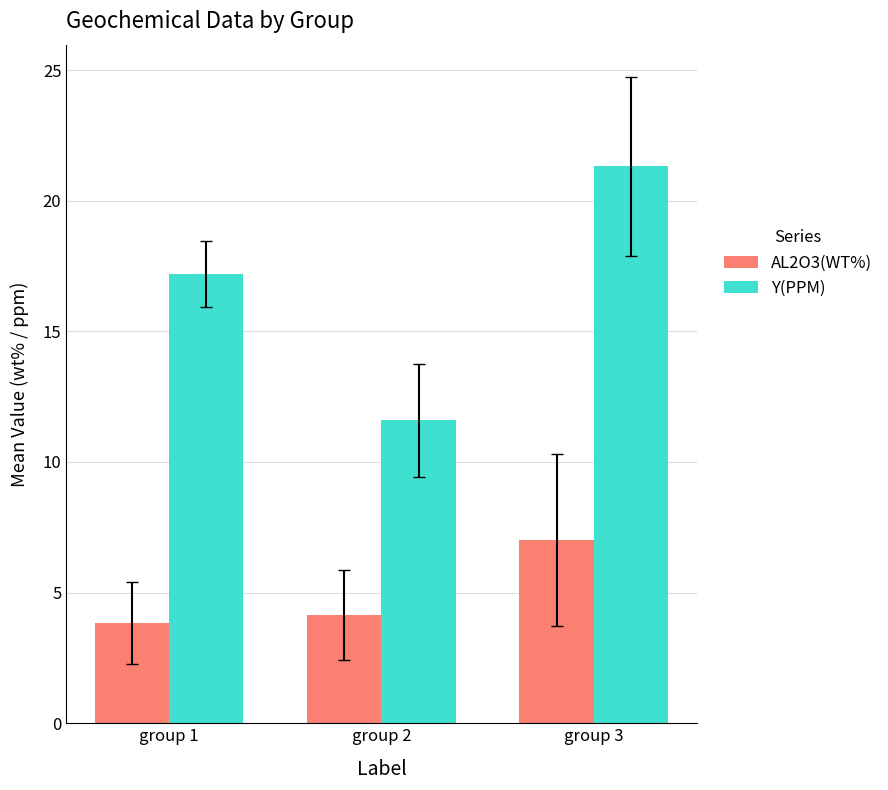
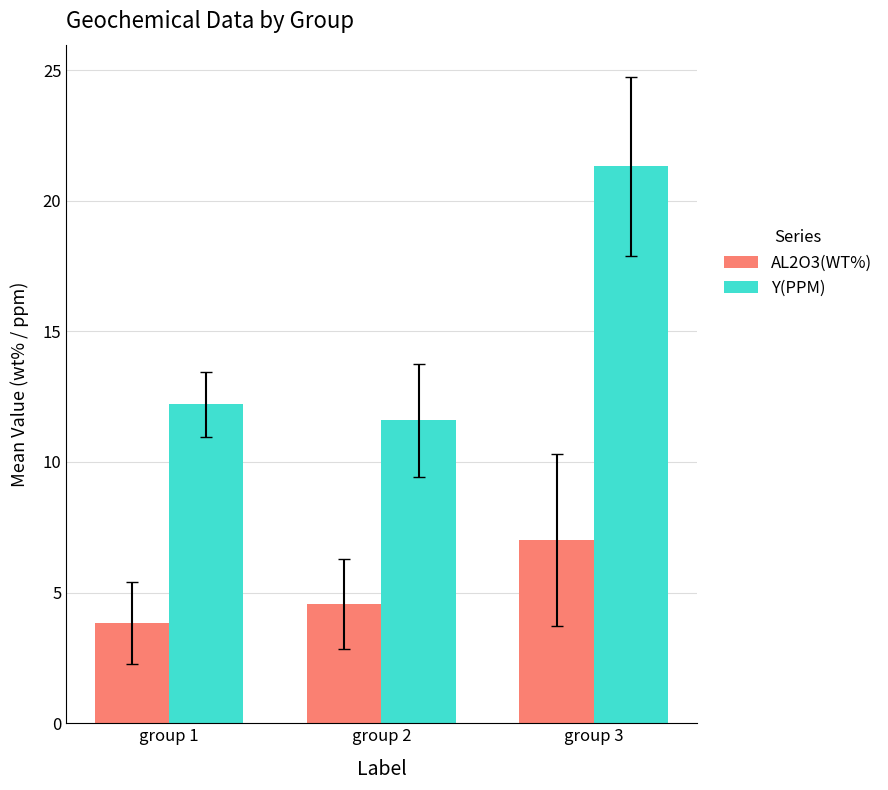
  {
    "AL2O3(WT%)": {
      "group 1": 3.8,
-     "group 2": 4.1,
+     "group 2": 4.6,
      "group 3": 7.0
    },
    "Y(PPM)": {
-     "group 1": 17.2,
+     "group 1": 12.2,
      "group 2": 11.6,
      "group 3": 21.3
    }
  }
